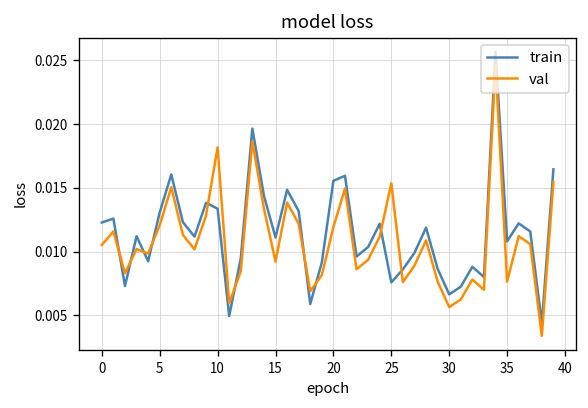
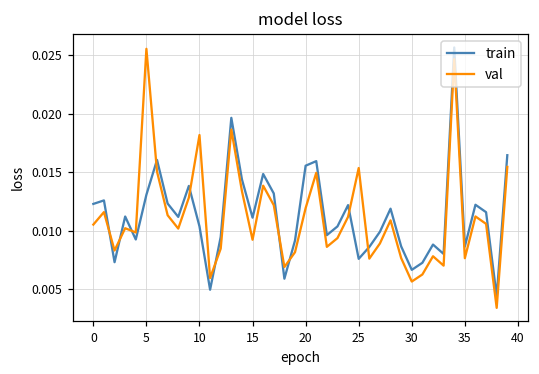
  {
    "train": {
      "0": 0.0123,
      "5": 0.0131,
-     "10": 0.0134,
+     "10": 0.0104,
      "15": 0.0111,
      "20": 0.0156,
      "25": 0.0076,
      "30": 0.0066,
-     "35": 0.0108
+     "35": 0.0086
    },
    "val": {
      "0": 0.0105,
-     "5": 0.0121,
+     "5": 0.0256,
      "10": 0.0182,
      "15": 0.0092,
      "20": 0.0119,
      "25": 0.0154,
      "30": 0.0056,
      "35": 0.0076
    }
  }
